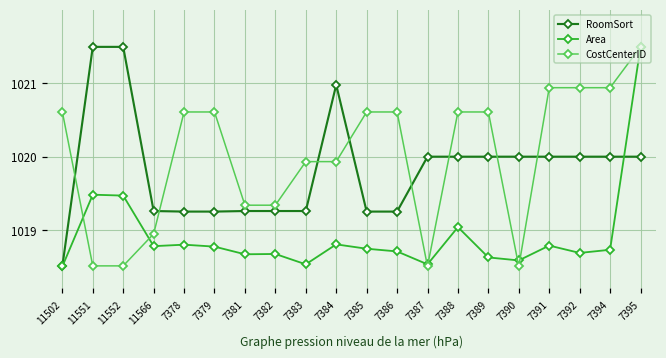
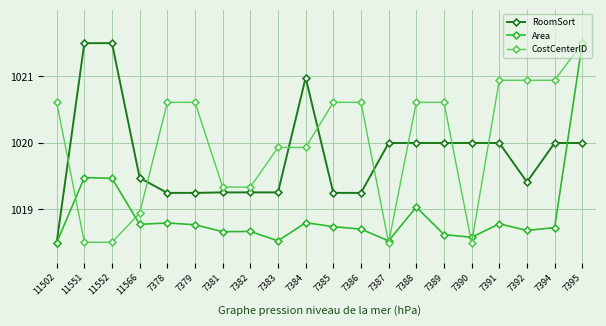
  {
    "RoomSort": {
      "11551": 1021.5,
      "11552": 1021.5,
-     "11566": 1019.3,
+     "11566": 1019.5,
      "7378": 1019.2,
      "7379": 1019.2,
      "7381": 1019.3,
      "7382": 1019.3,
      "7383": 1019.3,
      "7384": 1021.0,
      "7385": 1019.2,
      "7386": 1019.2,
      "7387": 1020.0,
      "7388": 1020.0,
      "7389": 1020.0,
      "7390": 1020.0,
      "7391": 1020.0,
-     "7392": 1020.0,
+     "7392": 1019.4,
      "7394": 1020.0,
      "7395": 1020.0
    },
    "Area": {
      "11551": 1019.5,
      "11552": 1019.5,
      "11566": 1018.8,
      "7378": 1018.8,
      "7379": 1018.8,
      "7381": 1018.7,
      "7382": 1018.7,
      "7383": 1018.5,
      "7384": 1018.8,
      "7385": 1018.7,
      "7386": 1018.7,
      "7388": 1019.0,
      "7389": 1018.6,
      "7390": 1018.6,
      "7391": 1018.8,
      "7392": 1018.7,
      "7394": 1018.7
    },
    "CostCenterID": {
      "11502": 1020.6,
      "11551": 1018.5,
      "11552": 1018.5,
      "11566": 1018.9,
      "7378": 1020.6,
      "7379": 1020.6,
      "7381": 1019.3,
      "7382": 1019.3,
      "7383": 1019.9,
      "7384": 1019.9,
      "7385": 1020.6,
      "7386": 1020.6,
      "7388": 1020.6,
      "7389": 1020.6,
      "7390": 1018.5,
      "7391": 1020.9,
      "7392": 1020.9,
      "7394": 1020.9
    }
  }
